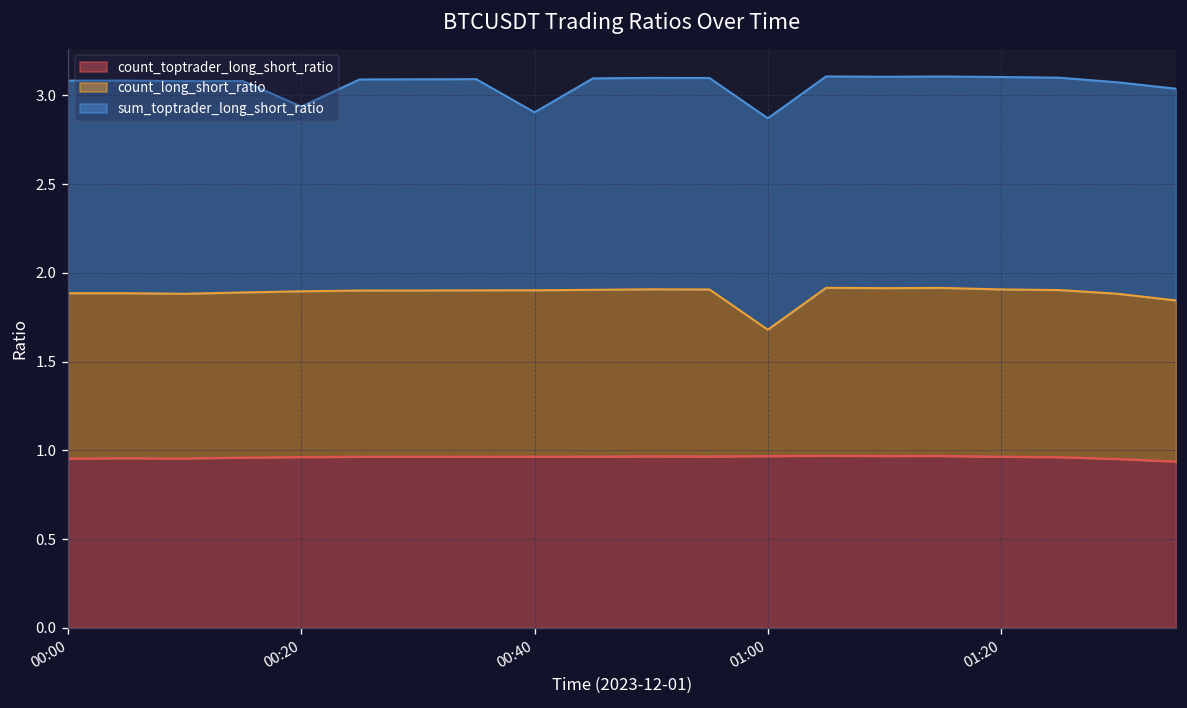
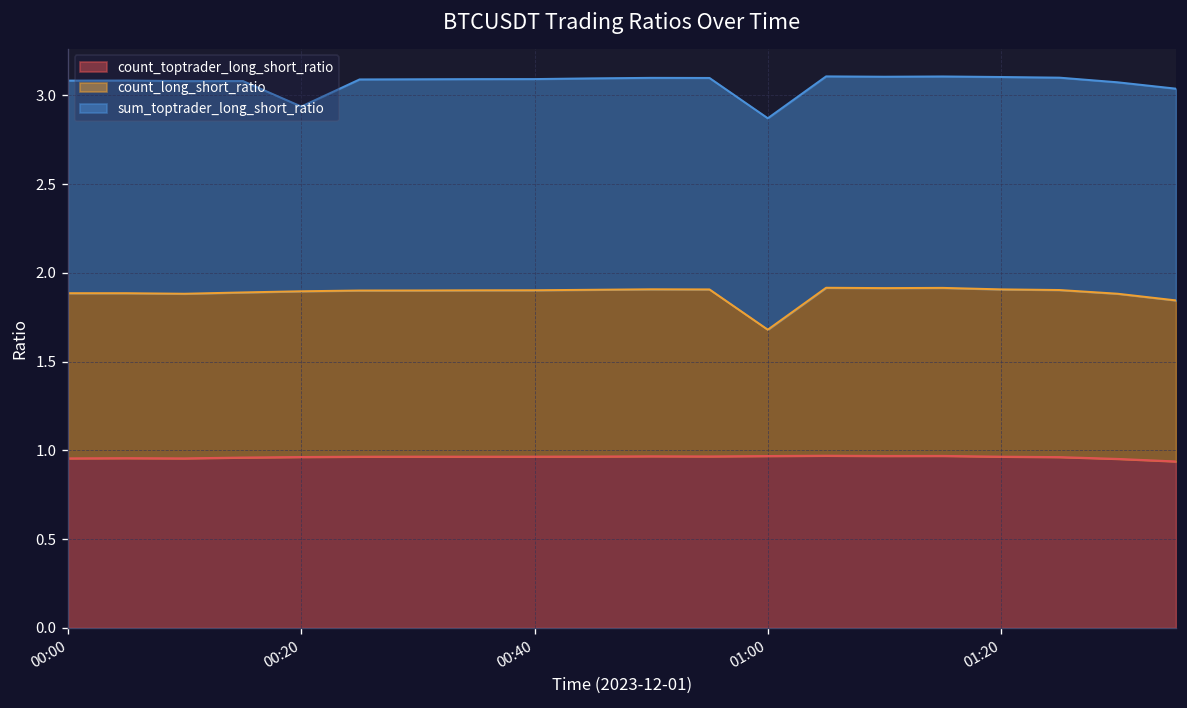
  {
    "count_toptrader_long_short_ratio": {
      "00:00": 0.95,
      "00:20": 0.96,
      "00:40": 0.96,
      "01:00": 0.97,
      "01:20": 0.96
    },
    "count_long_short_ratio": {
      "00:00": 0.93,
      "00:20": 0.93,
      "00:40": 0.94,
      "01:00": 0.71,
      "01:20": 0.94
    },
    "sum_toptrader_long_short_ratio": {
      "00:00": 1.20,
-     "00:40": 1.00,
+     "00:40": 1.19,
      "01:00": 1.19,
      "01:20": 1.20
    }
  }
